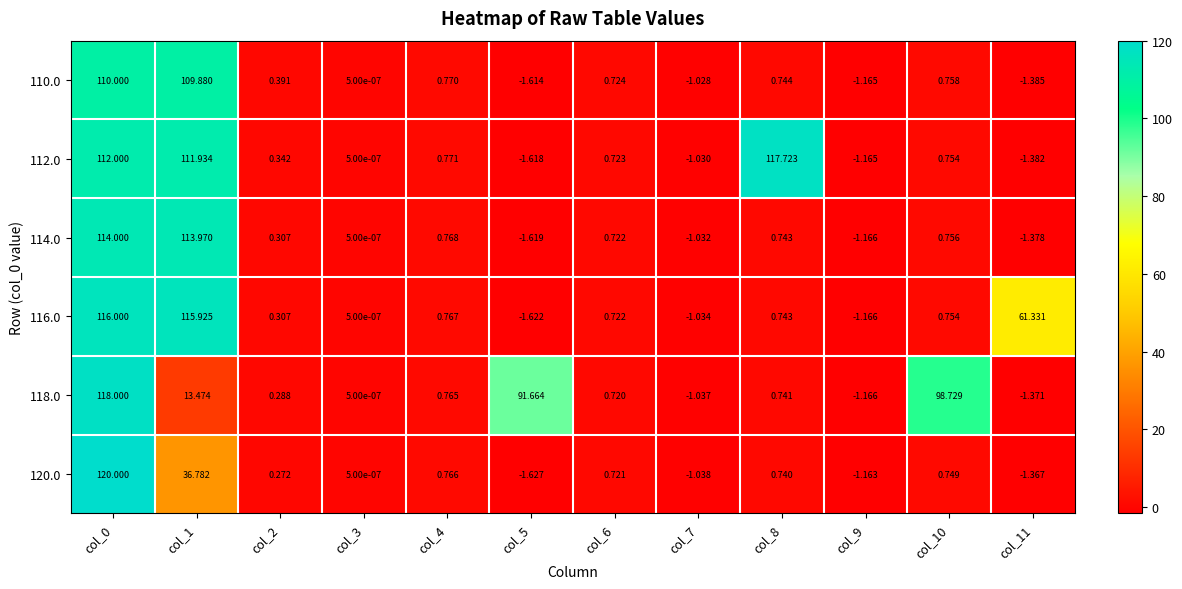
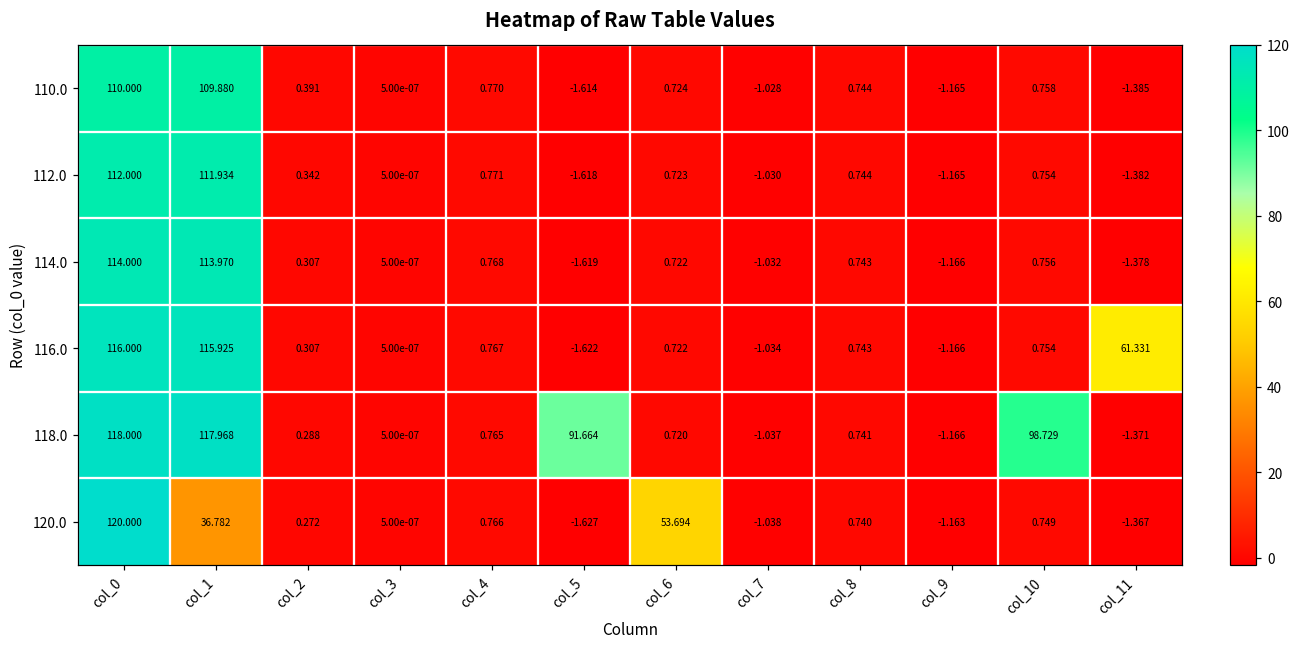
  {
    "110.0": {
      "col_0": "110.000",
      "col_1": "109.880",
      "col_2": "0.391",
      "col_3": "5.00e-07",
      "col_4": "0.770",
      "col_5": "-1.614",
      "col_6": "0.724",
      "col_7": "-1.028",
      "col_8": "0.744",
      "col_9": "-1.165",
      "col_10": "0.758",
      "col_11": "-1.385"
    },
    "112.0": {
      "col_0": "112.000",
      "col_1": "111.934",
      "col_2": "0.342",
      "col_3": "5.00e-07",
      "col_4": "0.771",
      "col_5": "-1.618",
      "col_6": "0.723",
      "col_7": "-1.030",
-     "col_8": "117.723",
+     "col_8": "0.744",
      "col_9": "-1.165",
      "col_10": "0.754",
      "col_11": "-1.382"
    },
    "114.0": {
      "col_0": "114.000",
      "col_1": "113.970",
      "col_2": "0.307",
      "col_3": "5.00e-07",
      "col_4": "0.768",
      "col_5": "-1.619",
      "col_6": "0.722",
      "col_7": "-1.032",
      "col_8": "0.743",
      "col_9": "-1.166",
      "col_10": "0.756",
      "col_11": "-1.378"
    },
    "116.0": {
      "col_0": "116.000",
      "col_1": "115.925",
      "col_2": "0.307",
      "col_3": "5.00e-07",
      "col_4": "0.767",
      "col_5": "-1.622",
      "col_6": "0.722",
      "col_7": "-1.034",
      "col_8": "0.743",
      "col_9": "-1.166",
      "col_10": "0.754",
      "col_11": "61.331"
    },
    "118.0": {
      "col_0": "118.000",
-     "col_1": "13.474",
+     "col_1": "117.968",
      "col_2": "0.288",
      "col_3": "5.00e-07",
      "col_4": "0.765",
      "col_5": "91.664",
      "col_6": "0.720",
      "col_7": "-1.037",
      "col_8": "0.741",
      "col_9": "-1.166",
      "col_10": "98.729",
      "col_11": "-1.371"
    },
    "120.0": {
      "col_0": "120.000",
      "col_1": "36.782",
      "col_2": "0.272",
      "col_3": "5.00e-07",
      "col_4": "0.766",
      "col_5": "-1.627",
-     "col_6": "0.721",
+     "col_6": "53.694",
      "col_7": "-1.038",
      "col_8": "0.740",
      "col_9": "-1.163",
      "col_10": "0.749",
      "col_11": "-1.367"
    }
  }
